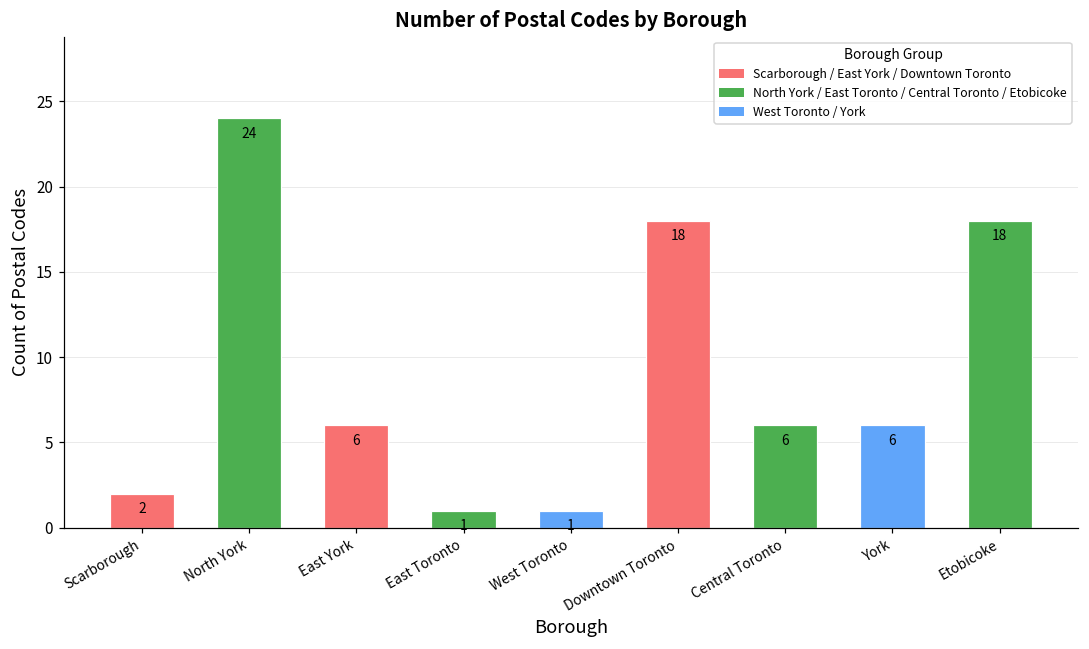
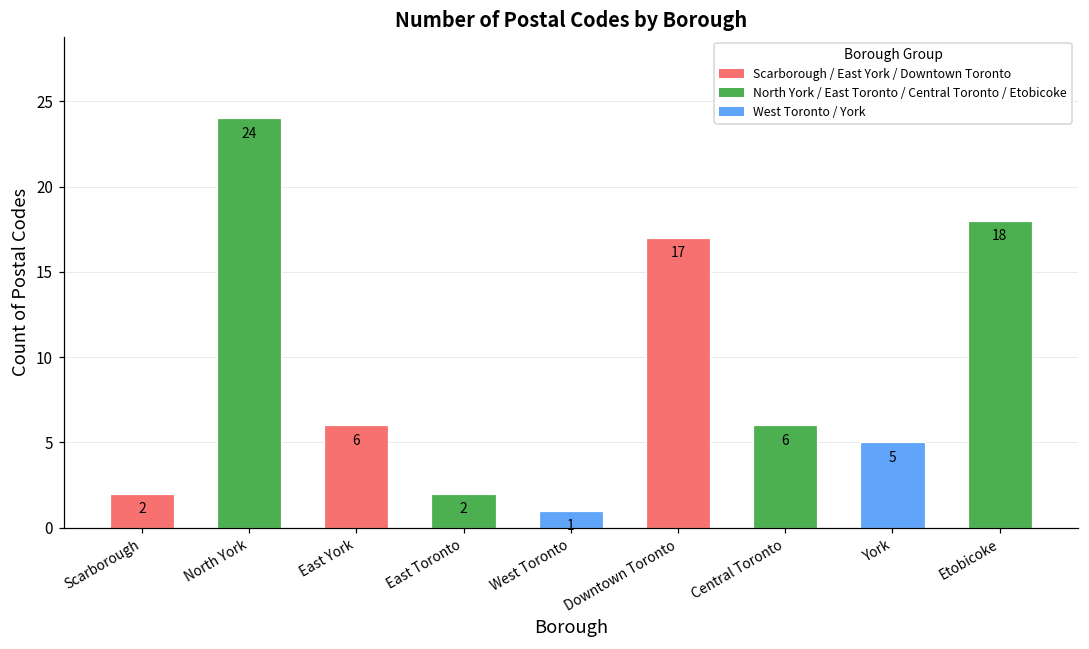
  {
    "Scarborough": 2,
    "North York": 24,
    "East York": 6,
-   "East Toronto": 1,
+   "East Toronto": 2,
    "West Toronto": 1,
-   "Downtown Toronto": 18,
+   "Downtown Toronto": 17,
    "Central Toronto": 6,
-   "York": 6,
+   "York": 5,
    "Etobicoke": 18
  }
